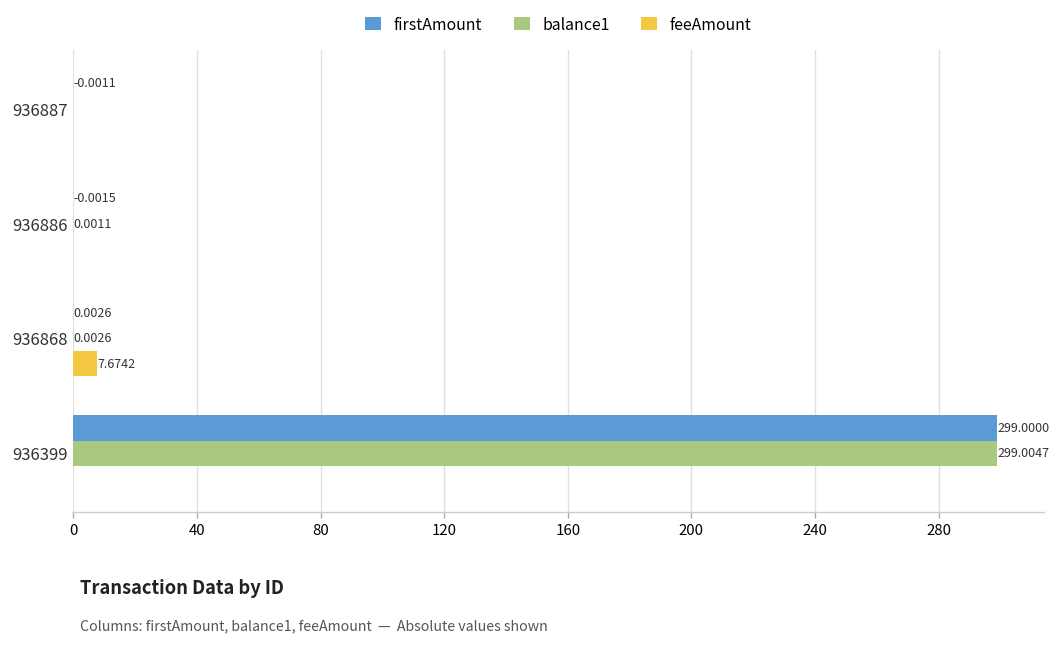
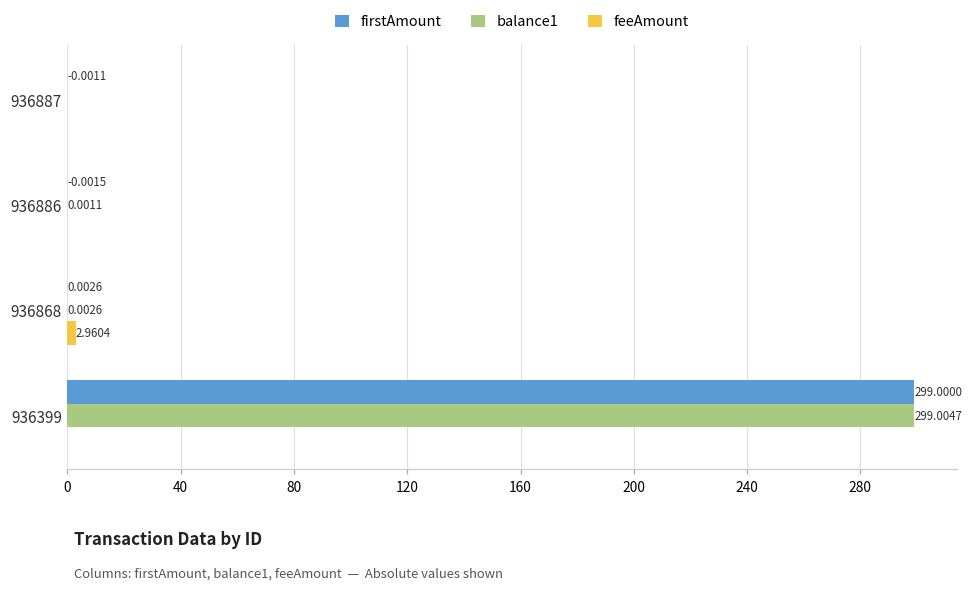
  {
    "firstAmount": {
      "936868": 0.0026,
      "936399": 299.0000
    },
    "balance1": {
      "936886": 0.0011,
      "936868": 0.0026,
      "936399": 299.0047
    },
    "feeAmount": {
-     "936868": 7.6742
+     "936868": 2.9604
    }
  }
